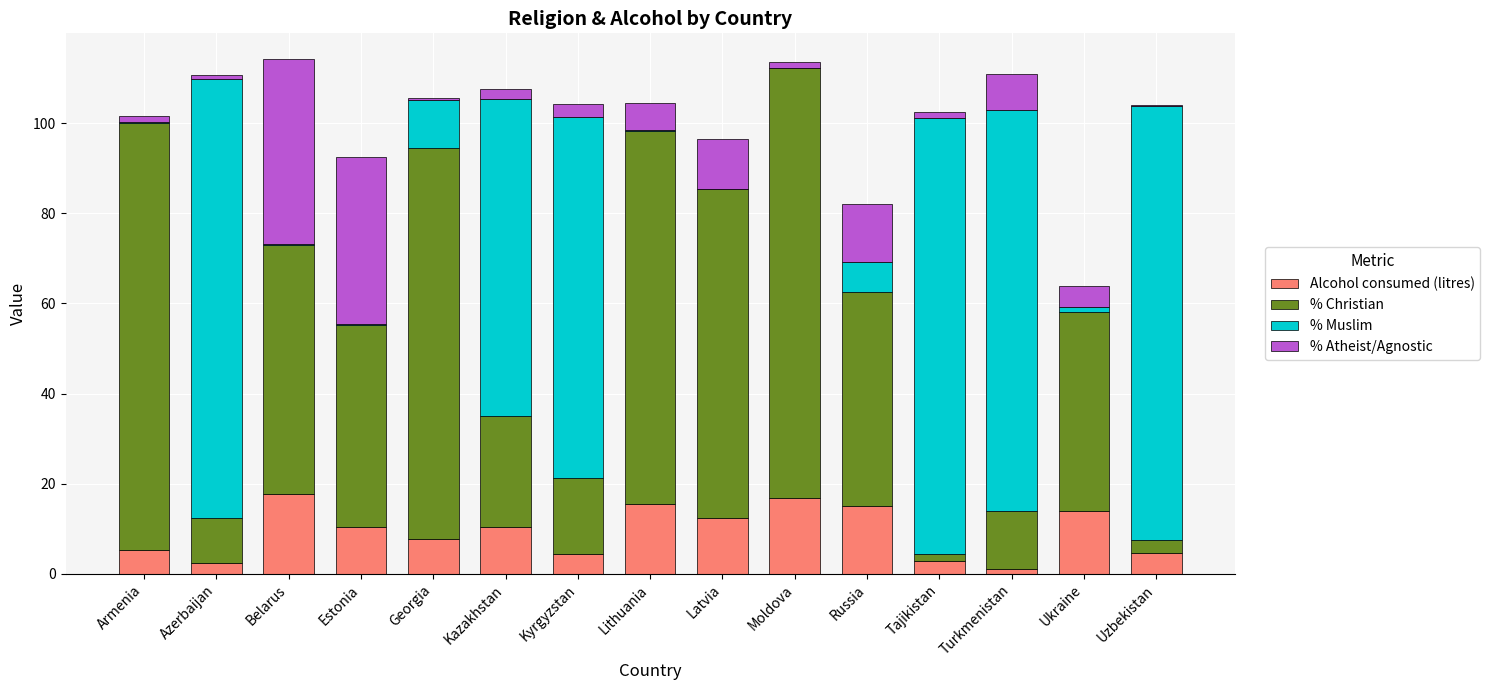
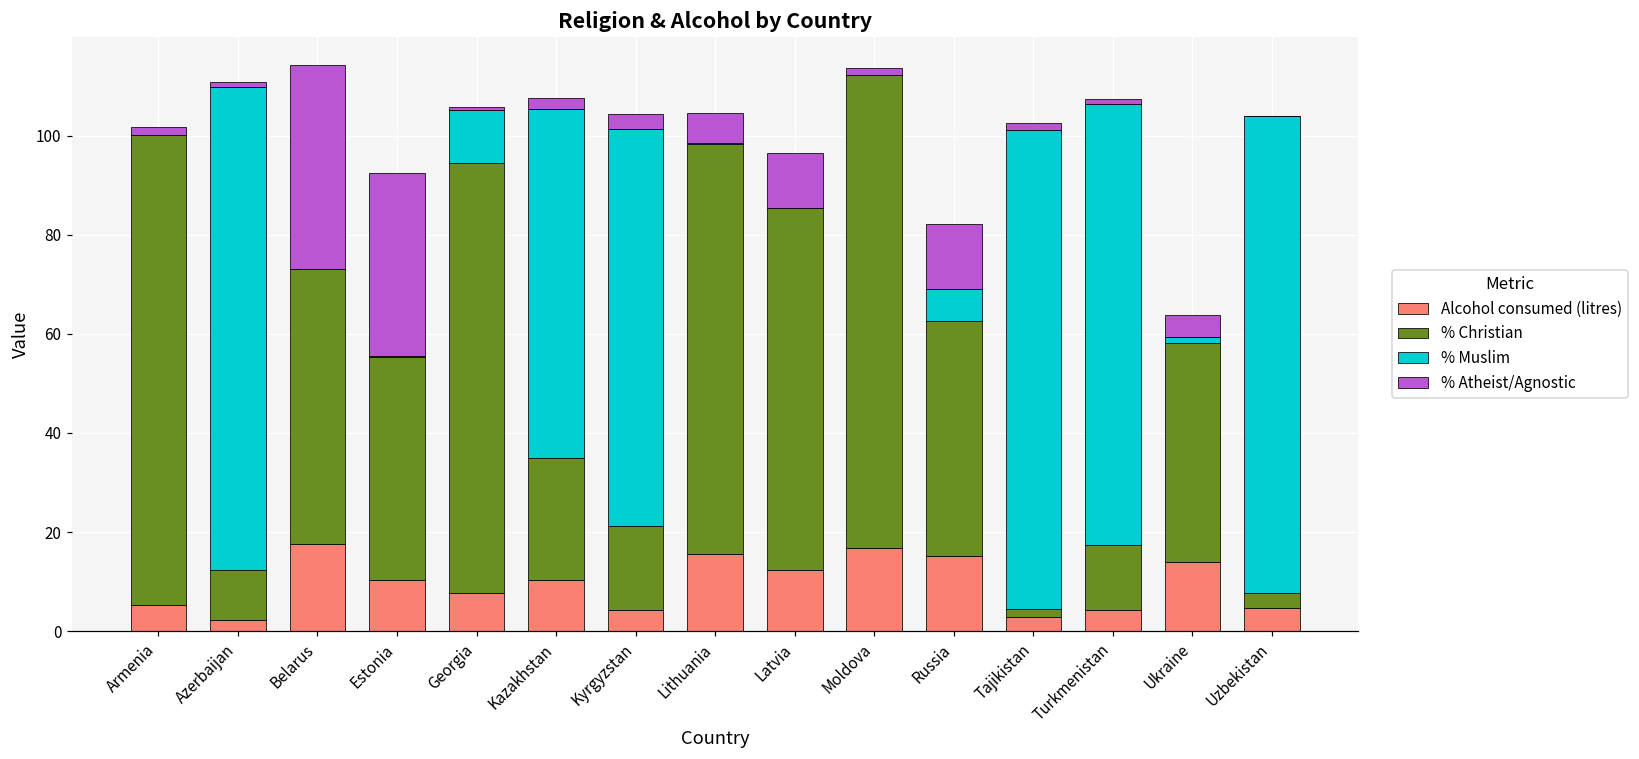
  {
    "Alcohol consumed (litres)": {
      "Armenia": 5,
      "Azerbaijan": 2,
      "Belarus": 18,
      "Estonia": 10,
      "Georgia": 8,
      "Kazakhstan": 10,
      "Kyrgyzstan": 4,
      "Lithuania": 16,
      "Latvia": 12,
      "Moldova": 17,
      "Russia": 15,
      "Tajikistan": 3,
-     "Turkmenistan": 1,
+     "Turkmenistan": 4,
      "Ukraine": 14,
      "Uzbekistan": 5
    },
    "% Christian": {
      "Armenia": 95,
      "Azerbaijan": 10,
      "Belarus": 55,
      "Estonia": 45,
      "Georgia": 87,
      "Kazakhstan": 25,
      "Kyrgyzstan": 17,
      "Lithuania": 83,
      "Latvia": 73,
      "Moldova": 96,
      "Russia": 47,
      "Tajikistan": 2,
      "Turkmenistan": 13,
      "Ukraine": 44,
      "Uzbekistan": 3
    },
    "% Muslim": {
      "Azerbaijan": 97,
      "Georgia": 11,
      "Kazakhstan": 70,
      "Kyrgyzstan": 80,
      "Moldova": 0,
      "Russia": 7,
      "Tajikistan": 97,
      "Turkmenistan": 89,
      "Ukraine": 1,
      "Uzbekistan": 96
    },
    "% Atheist/Agnostic": {
      "Armenia": 2,
      "Azerbaijan": 1,
      "Belarus": 41,
      "Estonia": 37,
      "Kazakhstan": 2,
      "Kyrgyzstan": 3,
      "Lithuania": 6,
      "Latvia": 11,
      "Moldova": 1,
      "Russia": 13,
      "Tajikistan": 2,
-     "Turkmenistan": 8,
+     "Turkmenistan": 1,
      "Ukraine": 5
    }
  }
